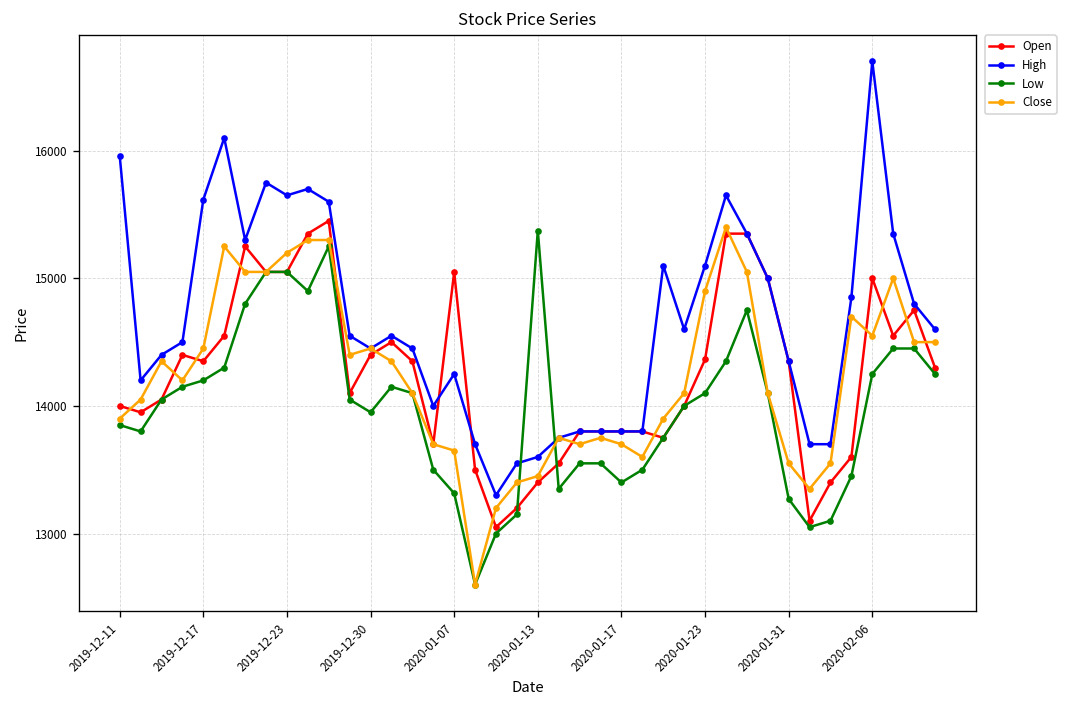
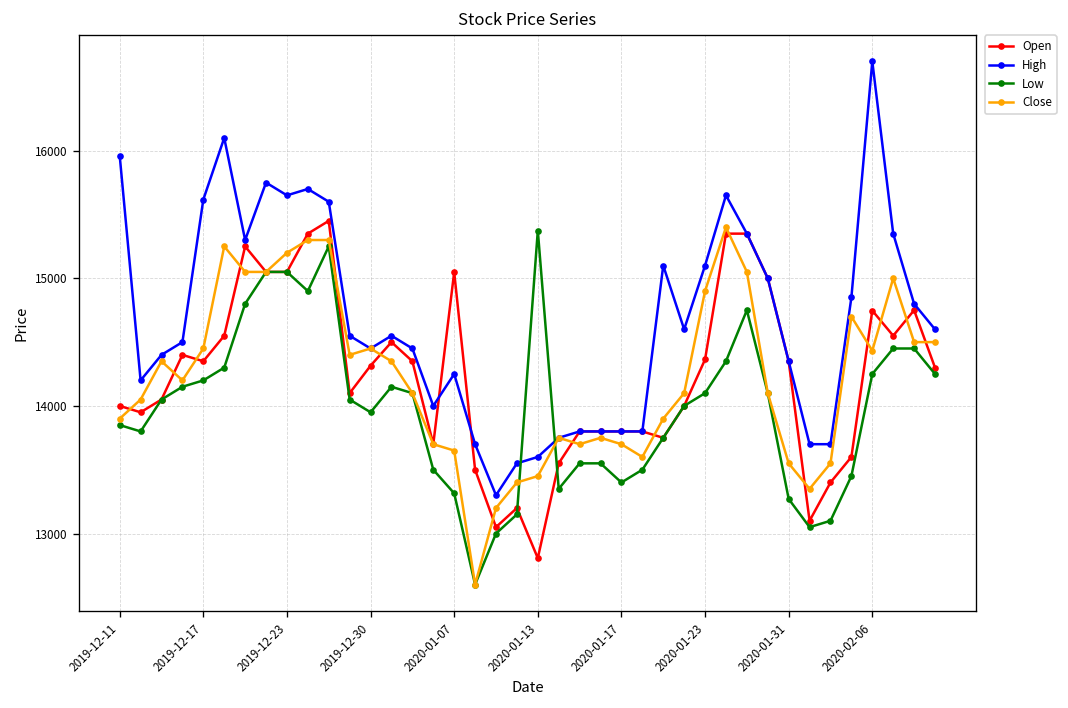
  {
    "Open": {
      "2019-12-11": 14000,
      "2019-12-17": 14350,
-     "2019-12-30": 14400,
+     "2019-12-30": 14320,
      "2020-01-07": 15050,
-     "2020-01-13": 13400,
+     "2020-01-13": 12810,
      "2020-01-23": 14360,
-     "2020-02-06": 15000
+     "2020-02-06": 14750
    },
    "High": {
      "2019-12-11": 15960,
      "2019-12-17": 15620,
      "2019-12-23": 15650,
      "2020-01-07": 14250,
      "2020-01-13": 13600,
      "2020-01-23": 15100,
      "2020-02-06": 16700
    },
    "Low": {
      "2019-12-11": 13850,
      "2019-12-17": 14200,
      "2019-12-30": 13950,
      "2020-01-07": 13320,
      "2020-01-13": 15370,
      "2020-01-17": 13400,
      "2020-01-23": 14100,
      "2020-01-31": 13270,
      "2020-02-06": 14250
    },
    "Close": {
      "2019-12-11": 13900,
      "2019-12-17": 14450,
      "2019-12-23": 15200,
      "2020-01-07": 13650,
      "2020-01-13": 13450,
      "2020-01-17": 13700,
      "2020-01-23": 14900,
      "2020-01-31": 13550,
-     "2020-02-06": 14550
+     "2020-02-06": 14430
    }
  }
